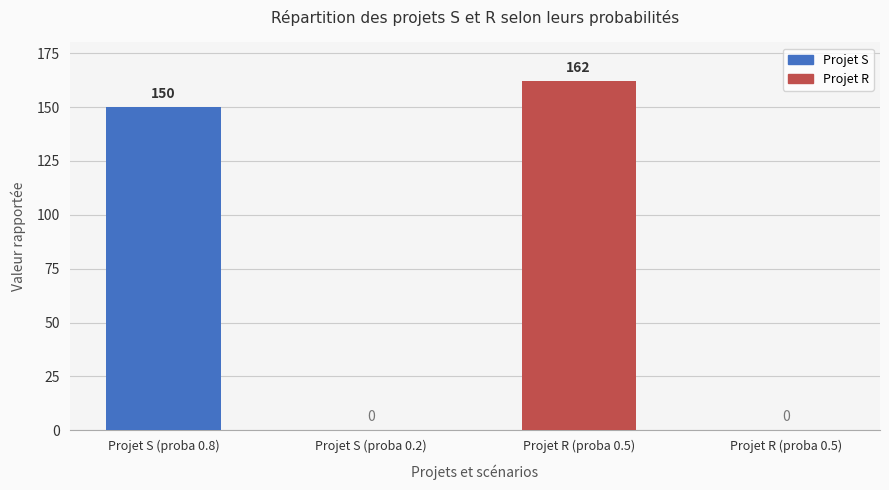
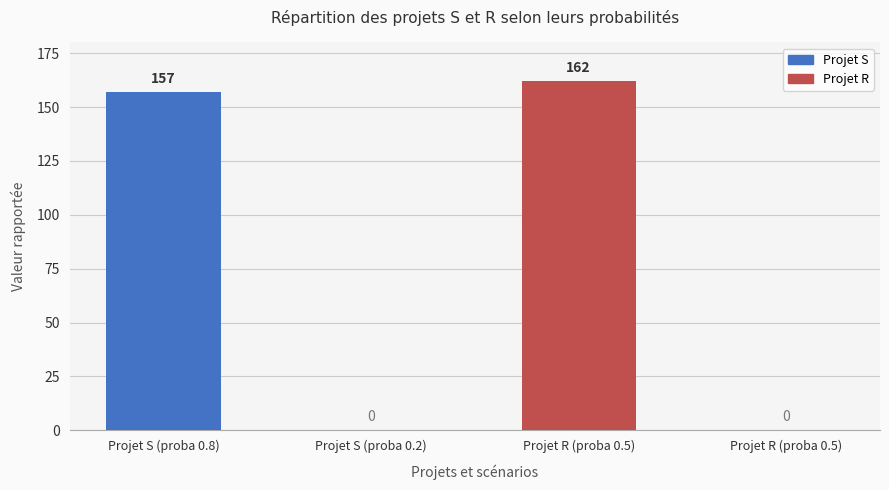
  {
-   "Projet S (proba 0.8)": 150,
+   "Projet S (proba 0.8)": 157,
    "Projet S (proba 0.2)": 0
  }
